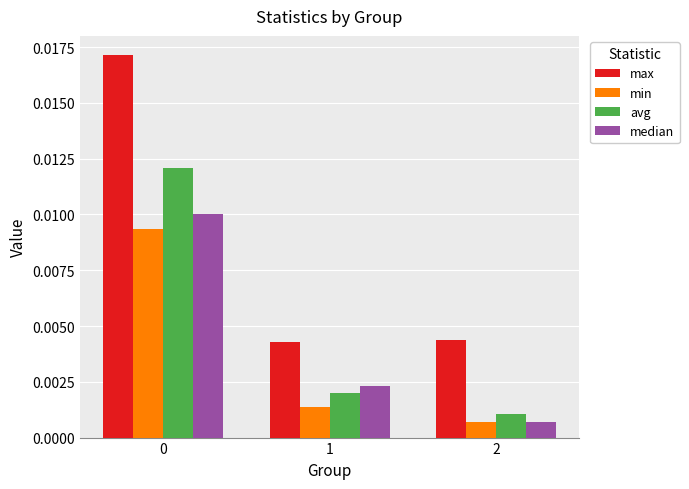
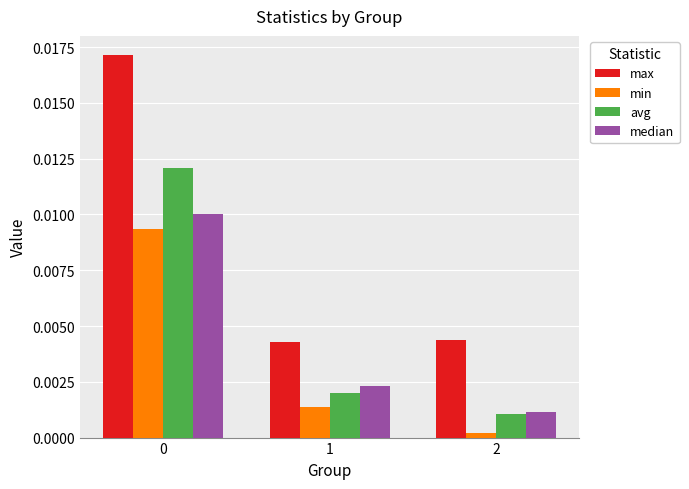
  {
    "max": {
      "0": 0.0171,
      "1": 0.0043,
      "2": 0.0044
    },
    "min": {
      "0": 0.0093,
      "1": 0.0014,
-     "2": 0.0007
+     "2": 0.0002
    },
    "avg": {
      "0": 0.0121,
      "1": 0.0020,
      "2": 0.0011
    },
    "median": {
      "0": 0.0100,
      "1": 0.0023,
-     "2": 0.0007
+     "2": 0.0012
    }
  }
